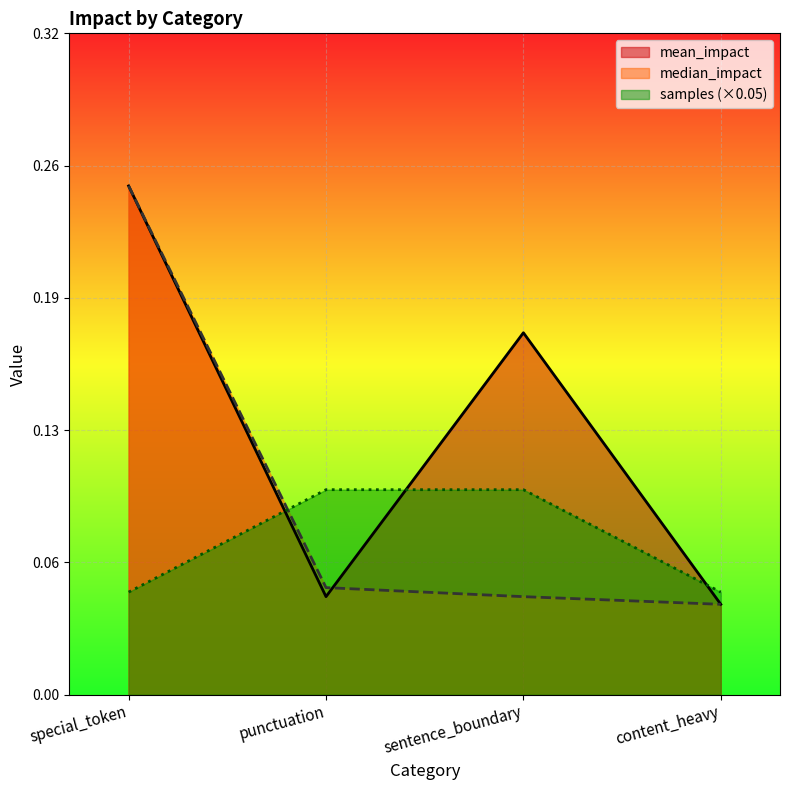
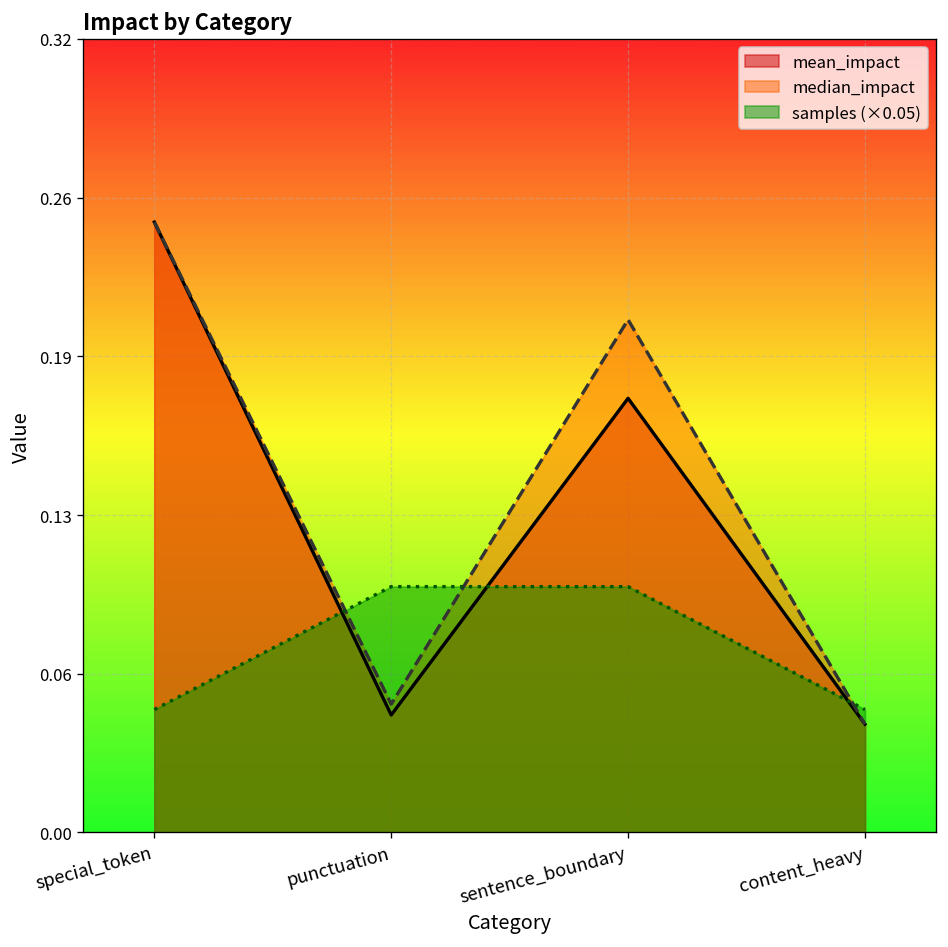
  {
    "mean_impact": {
      "punctuation": 0.048,
      "sentence_boundary": 0.177
    },
    "median_impact": {
      "punctuation": 0.052,
-     "sentence_boundary": 0.048
+     "sentence_boundary": 0.209
    },
    "samples (×0.05)": {
      "special_token": 0.050,
      "punctuation": 0.100,
      "sentence_boundary": 0.100,
      "content_heavy": 0.050
    }
  }
